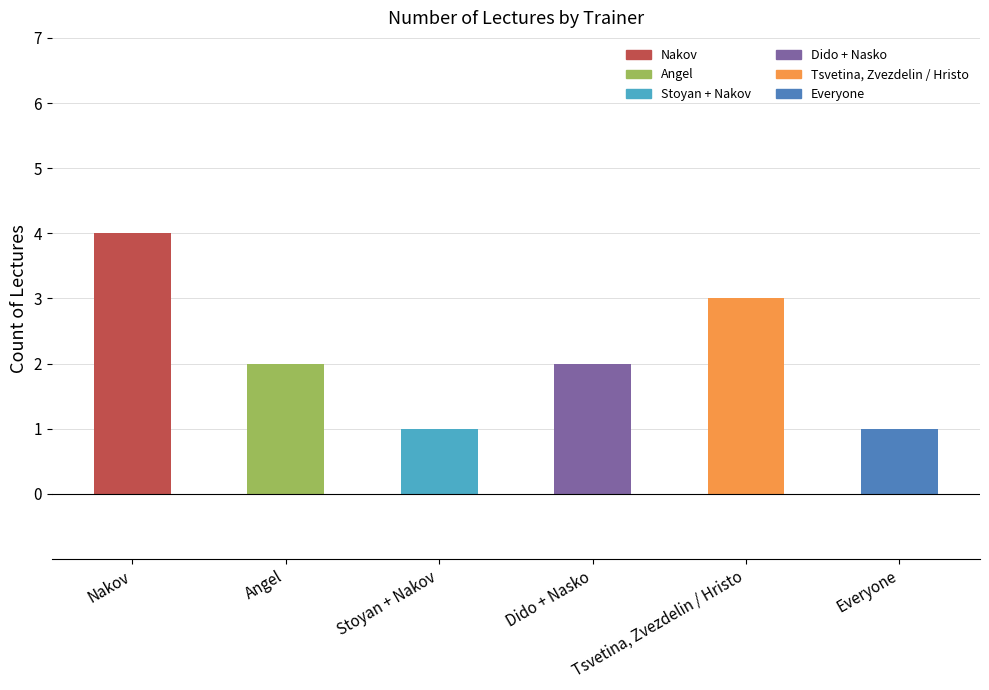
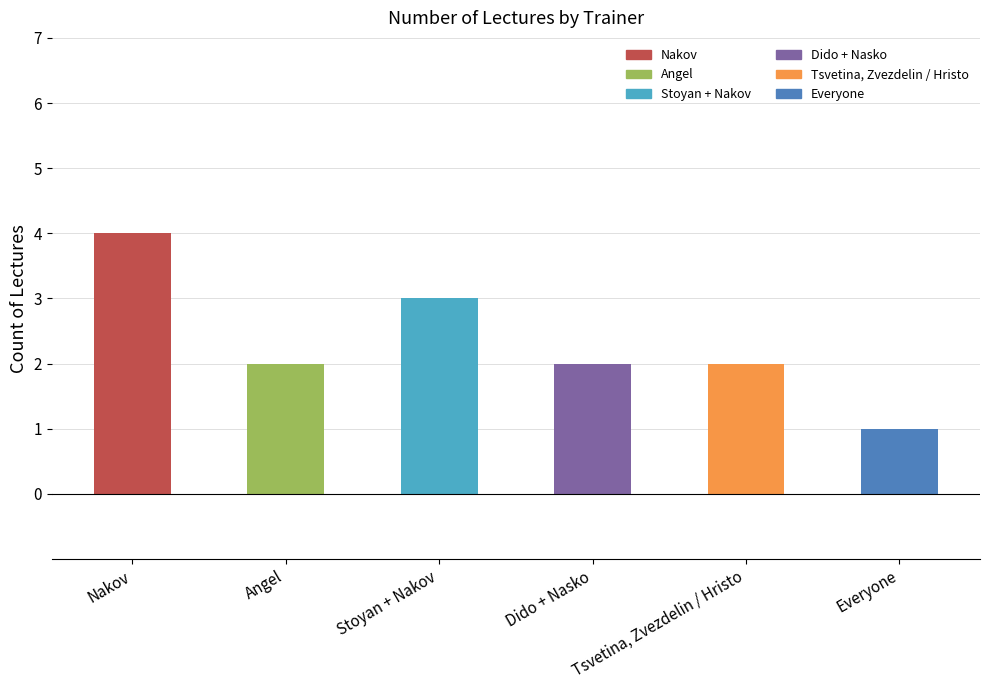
  {
    "Nakov": 4,
    "Angel": 2,
-   "Stoyan + Nakov": 1,
+   "Stoyan + Nakov": 3,
    "Dido + Nasko": 2,
-   "Tsvetina, Zvezdelin / Hristo": 3,
+   "Tsvetina, Zvezdelin / Hristo": 2,
    "Everyone": 1
  }
